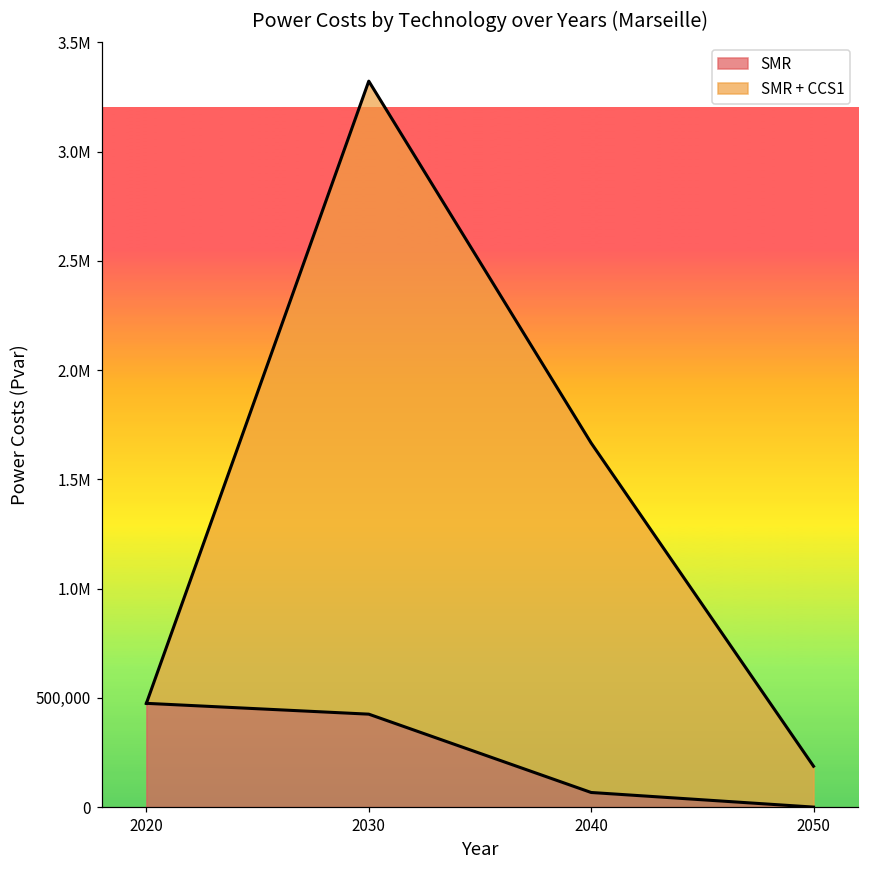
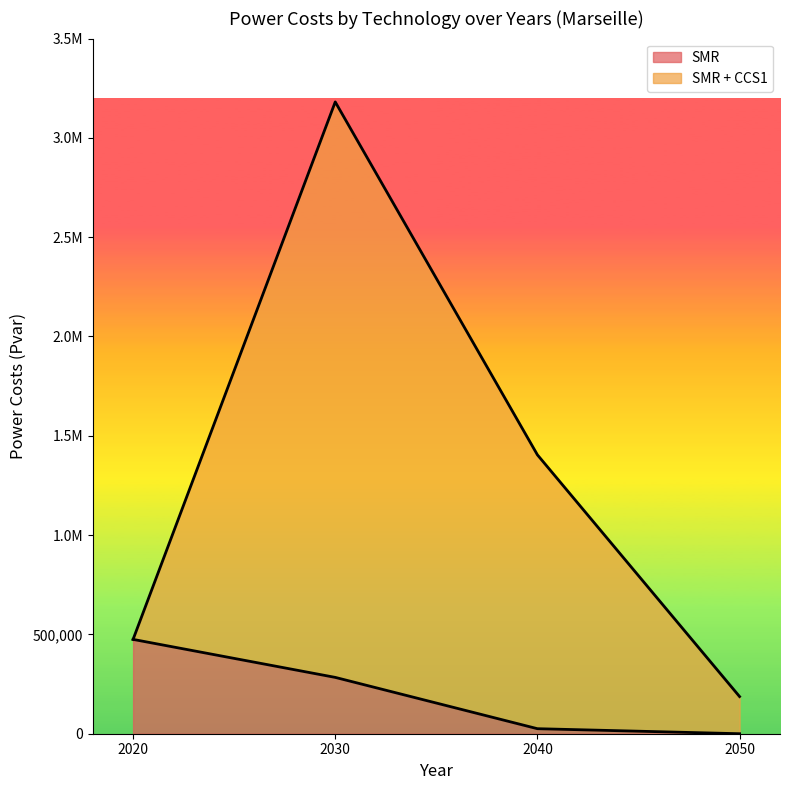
  {
    "SMR": {
-     "2030": "430,000",
-     "2040": "70,000",
+     "2030": "280,000",
+     "2040": "30,000",
      "2050": "0"
    },
    "SMR + CCS1": {
      "2030": "2,900,000",
-     "2040": "1,600,000",
+     "2040": "1,380,000",
      "2050": "190,000"
    }
  }
